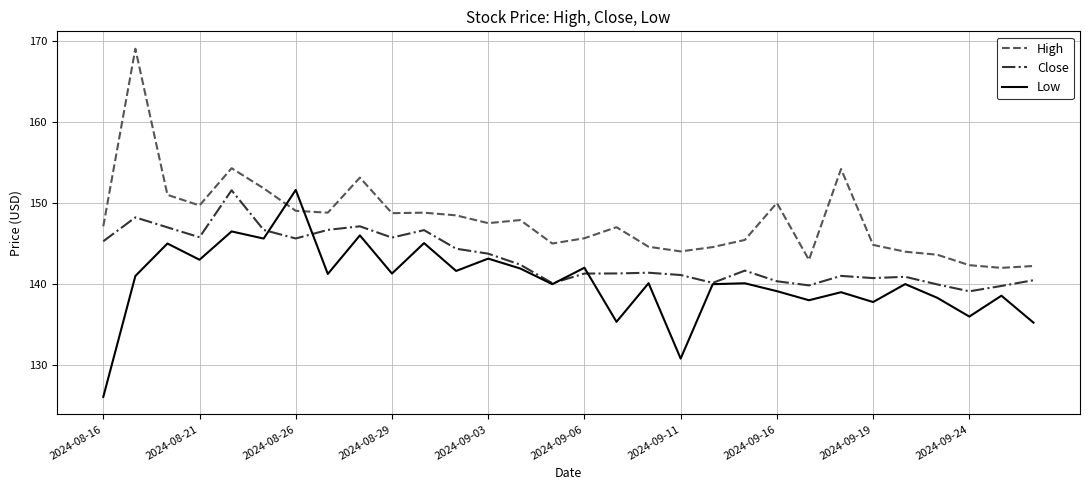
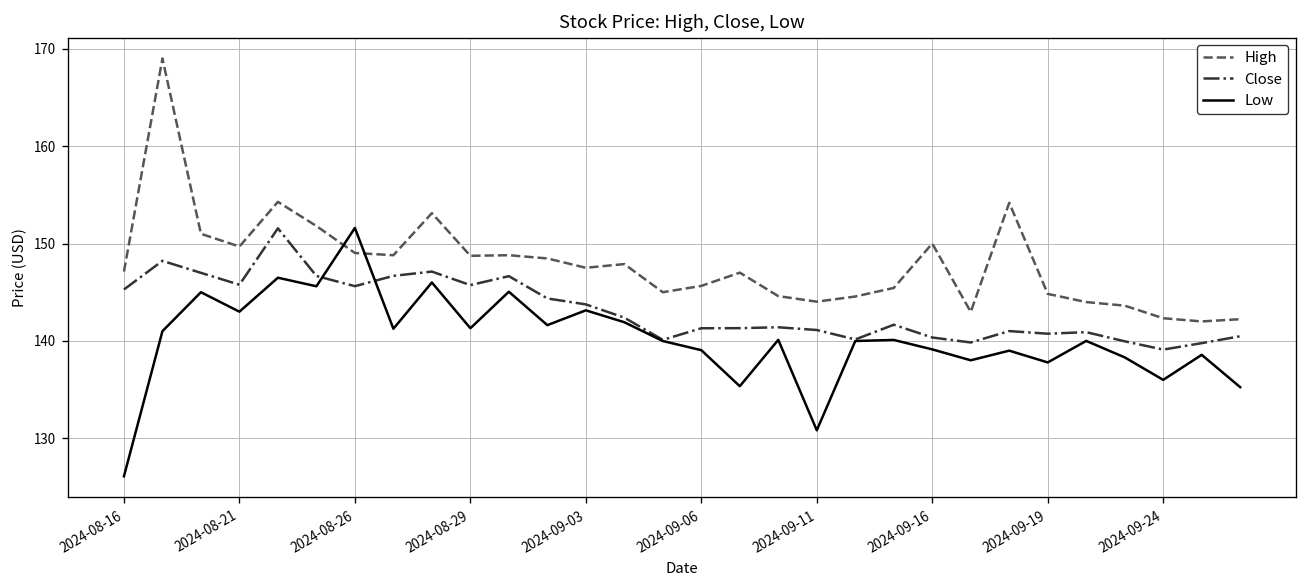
  {
    "Low": {
      "2024-08-16": 126,
      "2024-08-21": 143,
      "2024-08-26": 152,
      "2024-08-29": 141,
      "2024-09-03": 143,
-     "2024-09-06": 142,
+     "2024-09-06": 139,
      "2024-09-11": 131,
      "2024-09-16": 139,
      "2024-09-19": 138,
      "2024-09-24": 136
    }
  }
